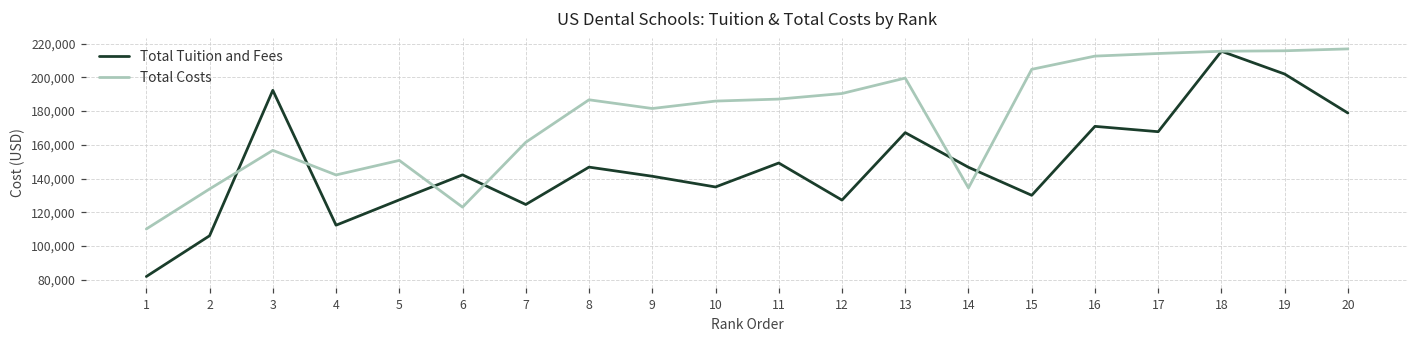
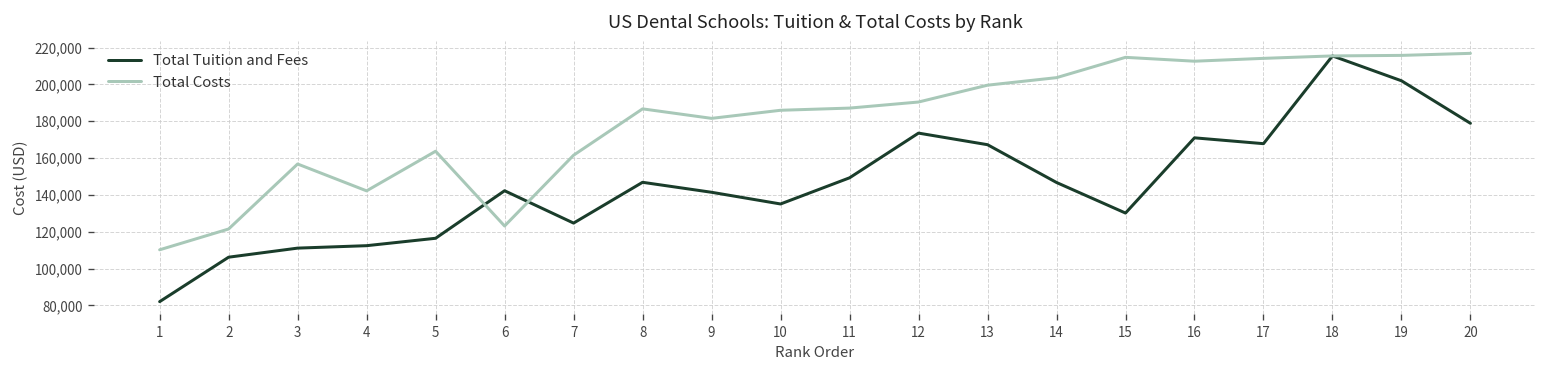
  {
    "Total Tuition and Fees": {
      "1": "82,000",
      "2": "106,000",
-     "3": "192,000",
+     "3": "111,000",
      "4": "112,000",
-     "5": "127,000",
+     "5": "116,000",
      "6": "142,000",
      "7": "125,000",
      "8": "147,000",
      "9": "141,000",
      "10": "135,000",
      "11": "149,000",
-     "12": "127,000",
+     "12": "174,000",
      "13": "167,000",
      "14": "147,000",
      "15": "130,000",
      "16": "171,000",
      "17": "168,000",
      "19": "202,000",
      "20": "179,000"
    },
    "Total Costs": {
      "1": "110,000",
-     "2": "134,000",
+     "2": "121,000",
      "3": "157,000",
      "4": "142,000",
-     "5": "151,000",
+     "5": "164,000",
      "6": "123,000",
      "7": "162,000",
      "8": "187,000",
      "9": "182,000",
      "10": "186,000",
      "11": "187,000",
      "12": "190,000",
      "13": "200,000",
-     "14": "134,000",
-     "15": "205,000",
+     "14": "204,000",
+     "15": "215,000",
      "16": "213,000",
      "17": "214,000",
      "19": "216,000",
      "20": "217,000"
    }
  }
